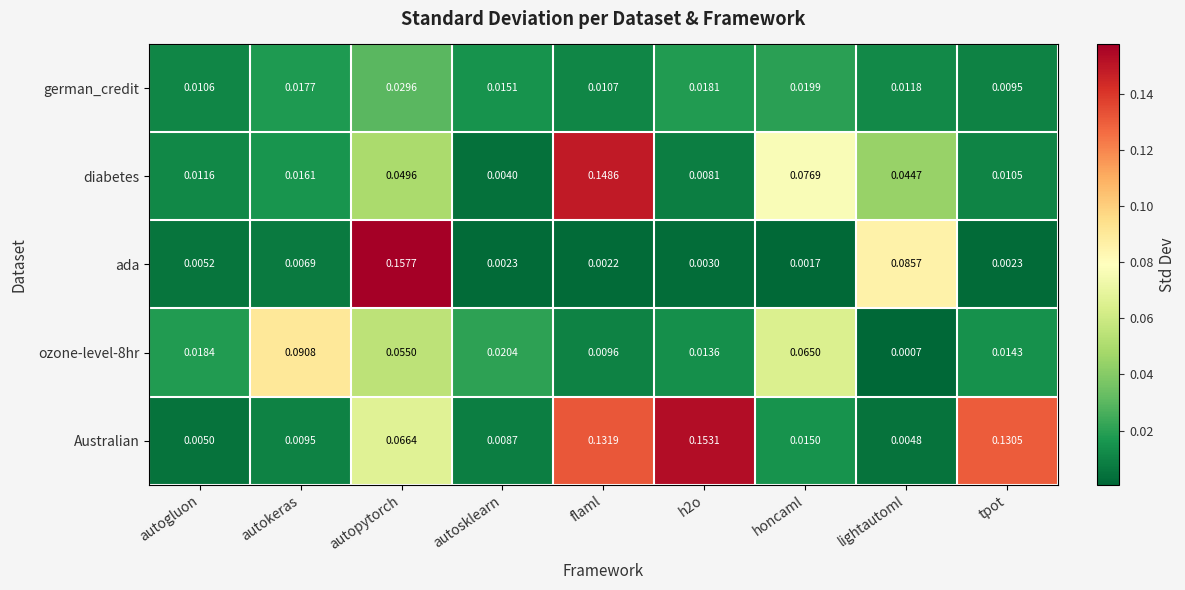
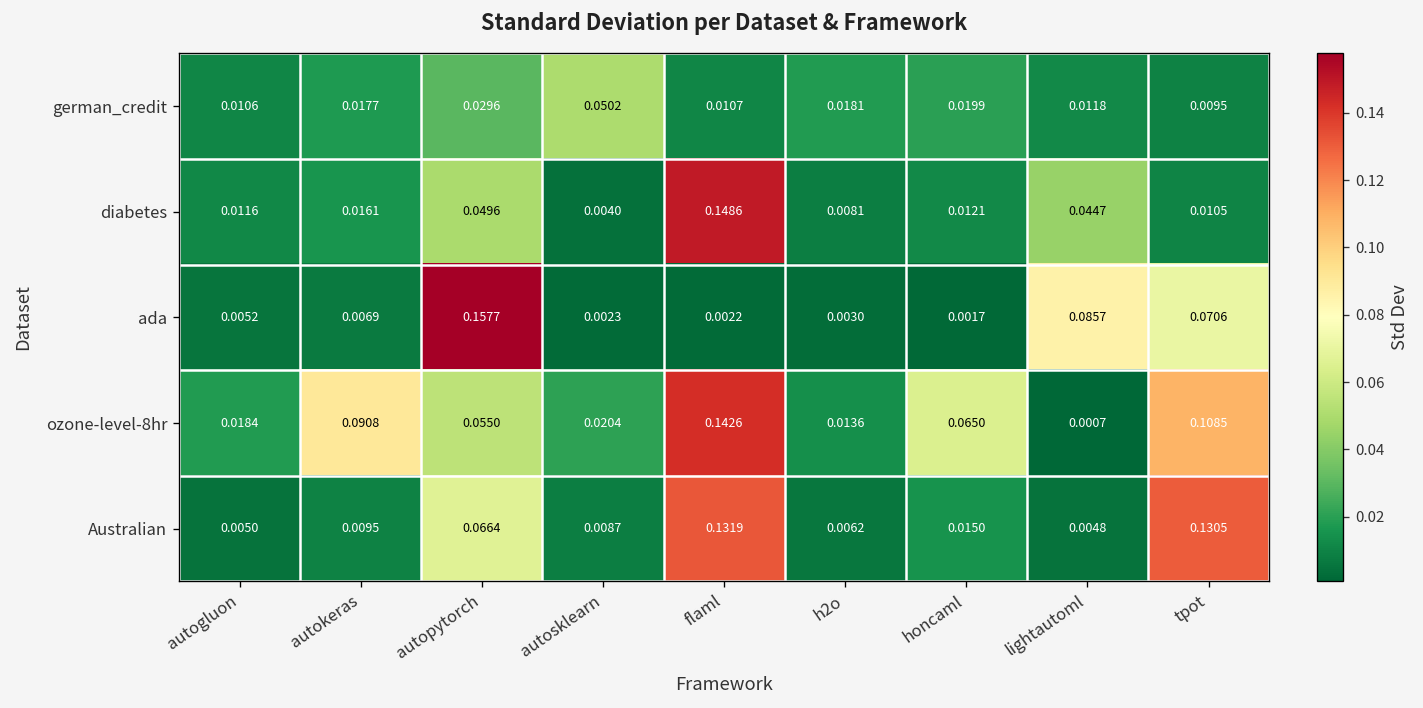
  {
    "german_credit": {
      "autogluon": 0.0106,
      "autokeras": 0.0177,
      "autopytorch": 0.0296,
-     "autosklearn": 0.0151,
+     "autosklearn": 0.0502,
      "flaml": 0.0107,
      "h2o": 0.0181,
      "honcaml": 0.0199,
      "lightautoml": 0.0118,
      "tpot": 0.0095
    },
    "diabetes": {
      "autogluon": 0.0116,
      "autokeras": 0.0161,
      "autopytorch": 0.0496,
      "autosklearn": 0.0040,
      "flaml": 0.1486,
      "h2o": 0.0081,
-     "honcaml": 0.0769,
+     "honcaml": 0.0121,
      "lightautoml": 0.0447,
      "tpot": 0.0105
    },
    "ada": {
      "autogluon": 0.0052,
      "autokeras": 0.0069,
      "autopytorch": 0.1577,
      "autosklearn": 0.0023,
      "flaml": 0.0022,
      "h2o": 0.0030,
      "honcaml": 0.0017,
      "lightautoml": 0.0857,
-     "tpot": 0.0023
+     "tpot": 0.0706
    },
    "ozone-level-8hr": {
      "autogluon": 0.0184,
      "autokeras": 0.0908,
      "autopytorch": 0.0550,
      "autosklearn": 0.0204,
-     "flaml": 0.0096,
+     "flaml": 0.1426,
      "h2o": 0.0136,
      "honcaml": 0.0650,
      "lightautoml": 0.0007,
-     "tpot": 0.0143
+     "tpot": 0.1085
    },
    "Australian": {
      "autogluon": 0.0050,
      "autokeras": 0.0095,
      "autopytorch": 0.0664,
      "autosklearn": 0.0087,
      "flaml": 0.1319,
-     "h2o": 0.1531,
+     "h2o": 0.0062,
      "honcaml": 0.0150,
      "lightautoml": 0.0048,
      "tpot": 0.1305
    }
  }
